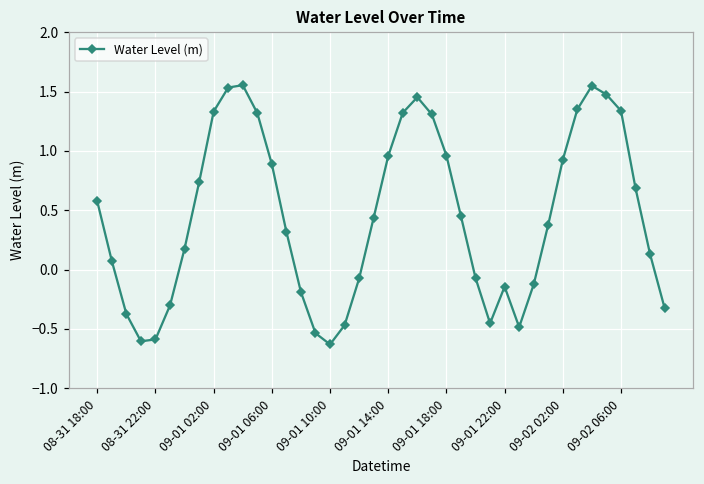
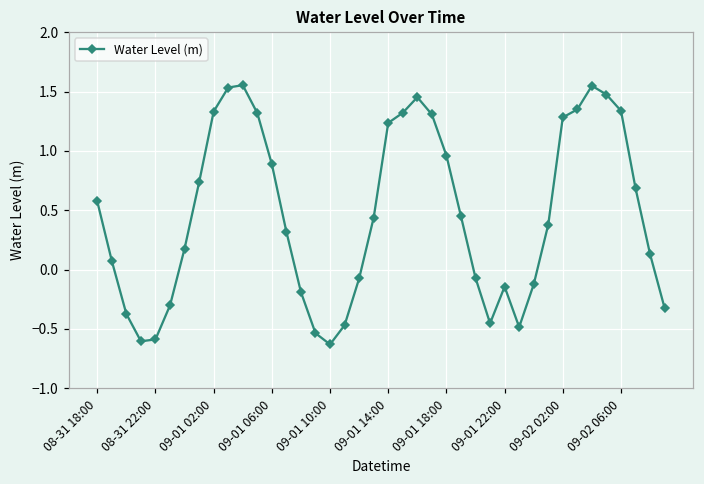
  {
    "08-31 18:00": 0.57,
    "08-31 22:00": -0.59,
    "09-01 02:00": 1.33,
    "09-01 06:00": 0.89,
    "09-01 10:00": -0.63,
-   "09-01 14:00": 0.96,
+   "09-01 14:00": 1.24,
    "09-01 18:00": 0.96,
    "09-01 22:00": -0.14,
-   "09-02 02:00": 0.93,
+   "09-02 02:00": 1.28,
    "09-02 06:00": 1.34
  }
